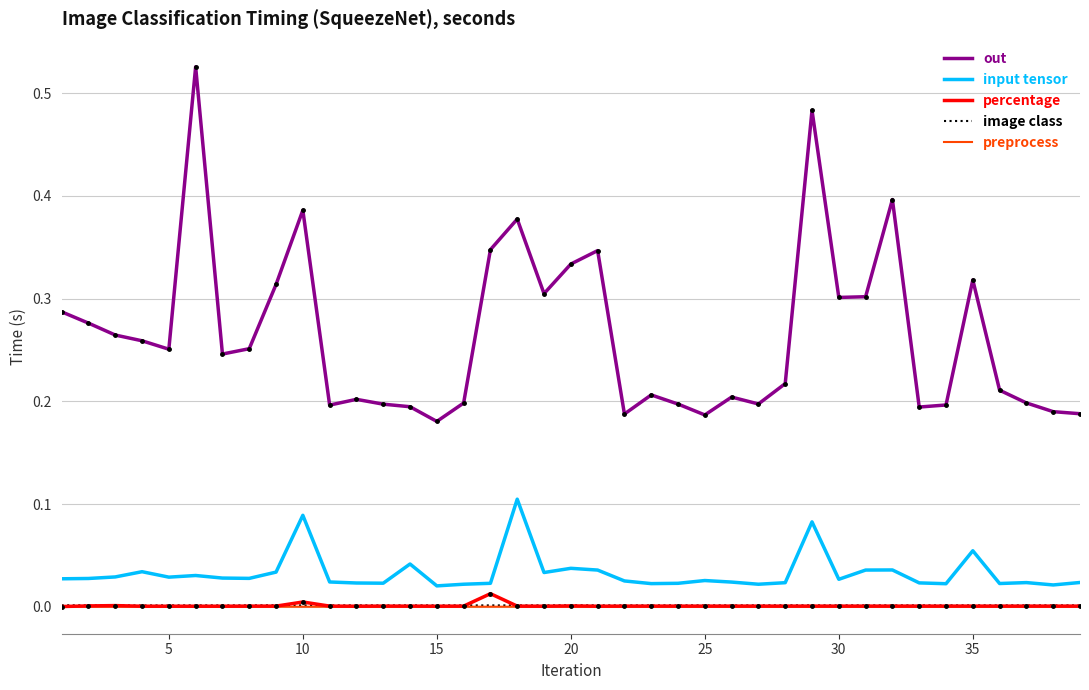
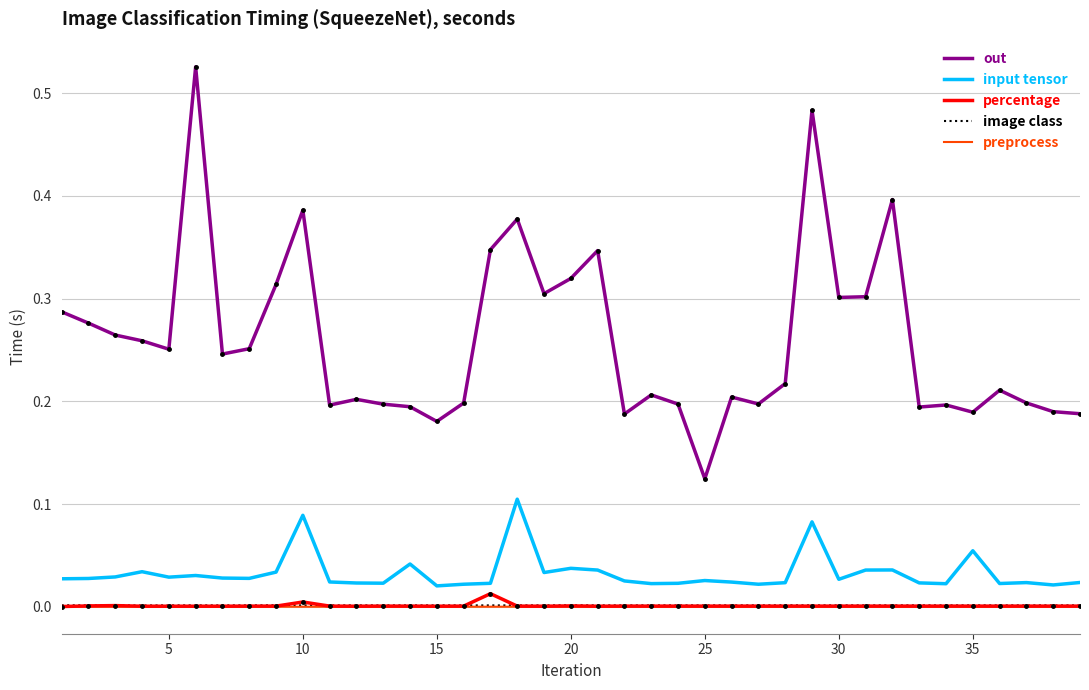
  {
    "out": {
      "5": 0.251,
      "10": 0.386,
      "15": 0.181,
-     "20": 0.334,
-     "25": 0.187,
+     "20": 0.320,
+     "25": 0.125,
      "30": 0.301,
-     "35": 0.318
+     "35": 0.190
    },
    "input tensor": {
      "5": 0.029,
      "10": 0.089,
      "15": 0.020,
      "20": 0.038,
      "25": 0.026,
      "30": 0.027,
      "35": 0.055
    },
    "percentage": {
      "10": 0.005
    }
  }
